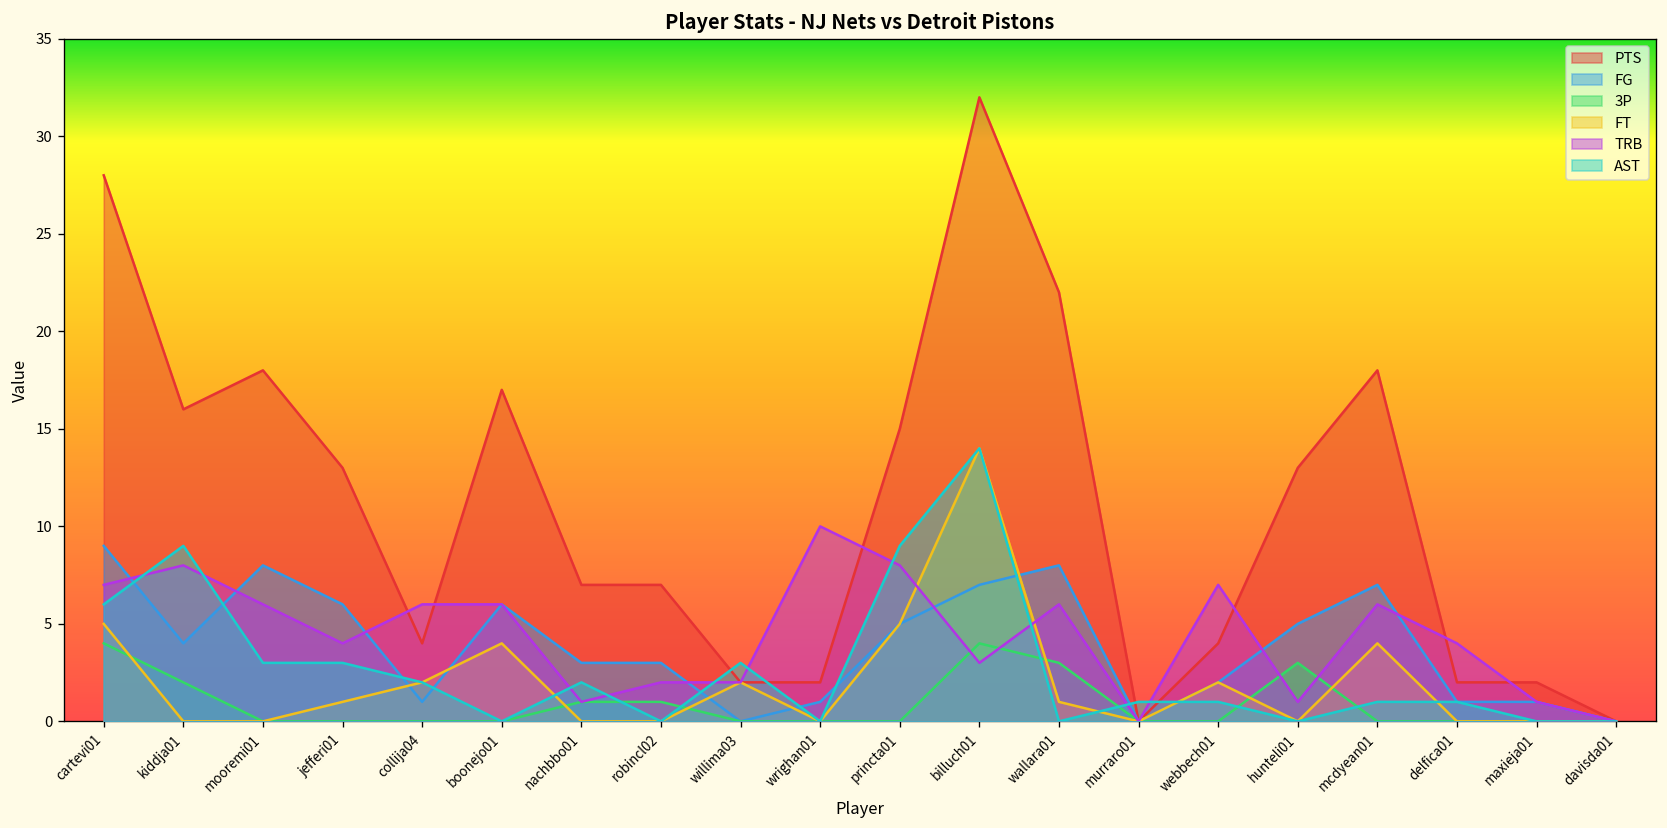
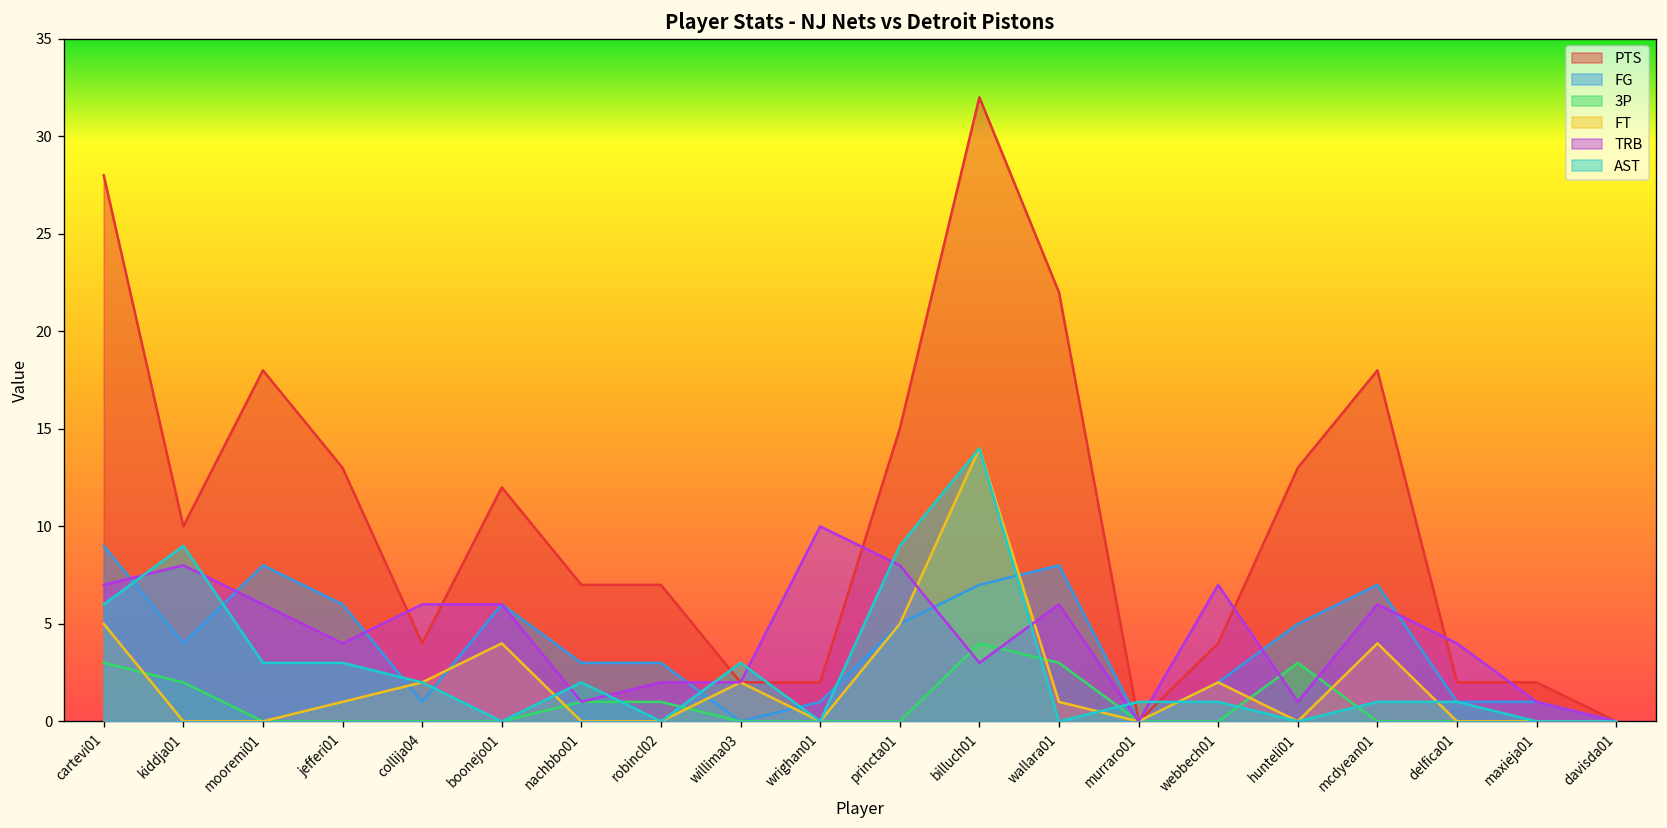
  {
    "PTS": {
      "cartevi01": 28,
-     "kiddja01": 16,
+     "kiddja01": 10,
      "mooremi01": 18,
      "jefferi01": 13,
      "collija04": 4,
-     "boonejo01": 17,
+     "boonejo01": 12,
      "nachbbo01": 7,
      "robincl02": 7,
      "wrighan01": 2,
      "princta01": 15,
      "billuch01": 32,
      "wallara01": 22,
      "webbech01": 4,
      "hunteli01": 13,
      "mcdyean01": 18,
      "delfica01": 2,
      "maxieja01": 2
    },
    "3P": {
-     "cartevi01": 4,
+     "cartevi01": 3,
      "kiddja01": 2,
      "jefferi01": 0,
      "collija04": 0,
      "robincl02": 1,
      "princta01": 0,
      "billuch01": 4,
      "wallara01": 3,
      "webbech01": 0,
      "hunteli01": 3,
      "mcdyean01": 0
    },
    "FT": {
      "cartevi01": 5,
      "kiddja01": 0,
      "jefferi01": 1,
      "boonejo01": 4,
      "nachbbo01": 0,
      "wallara01": 1,
      "mcdyean01": 4
    },
    "TRB": {
      "cartevi01": 7,
      "kiddja01": 8,
      "mooremi01": 6,
      "jefferi01": 4,
      "collija04": 6,
      "robincl02": 2,
      "wrighan01": 10,
      "princta01": 8,
      "billuch01": 3,
      "wallara01": 6,
      "webbech01": 7,
      "hunteli01": 1,
      "mcdyean01": 6,
      "delfica01": 4
    }
  }
